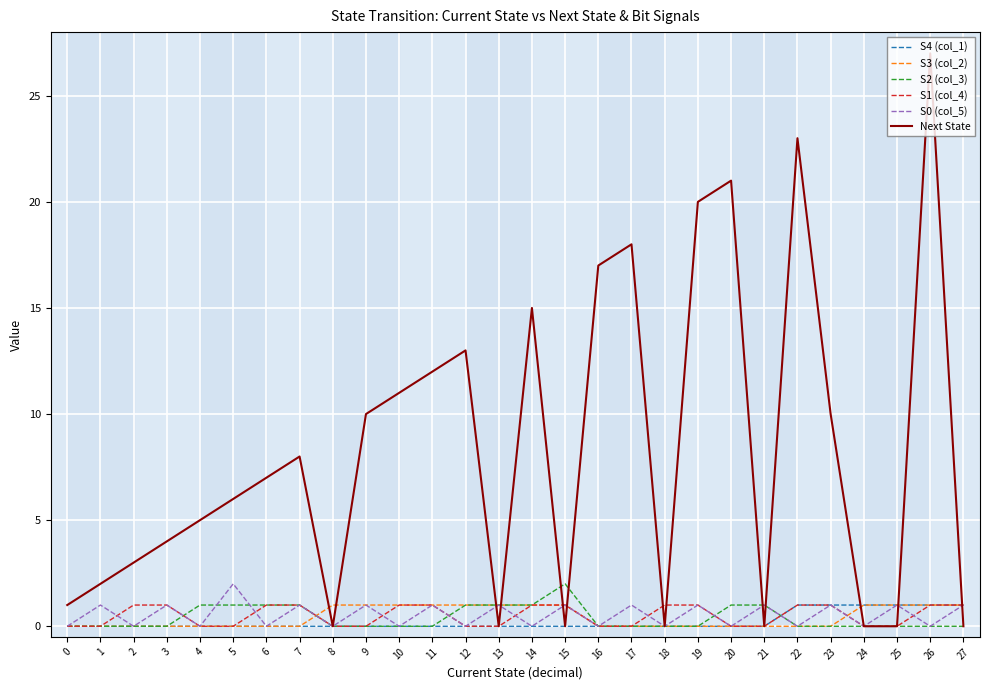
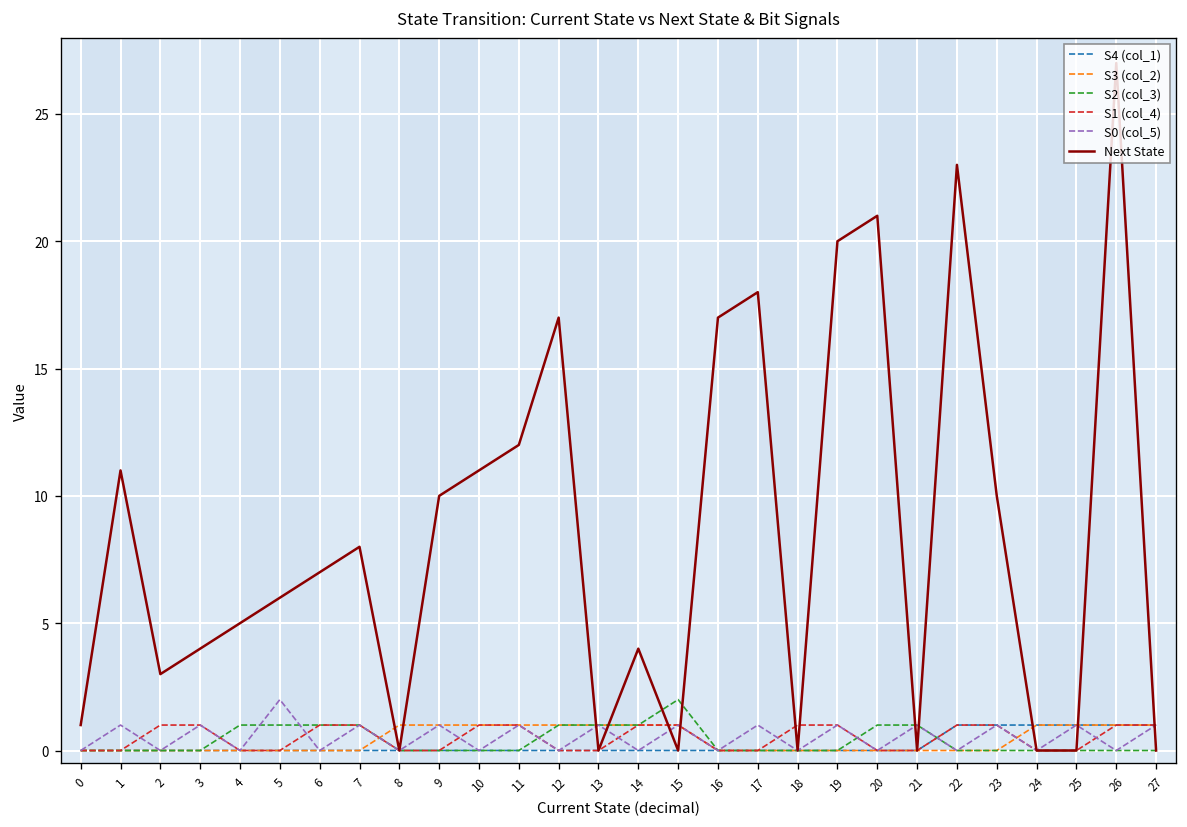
  {
    "S3 (col_2)": {
      "8": 1
    },
    "S2 (col_3)": {
      "4": 1,
      "5": 1,
      "15": 2,
      "20": 1
    },
    "S1 (col_4)": {
      "2": 1,
      "18": 1
    },
    "S0 (col_5)": {
      "1": 1,
      "5": 2,
      "17": 1
    },
    "Next State": {
      "0": 1,
-     "1": 2,
+     "1": 11,
      "2": 3,
      "3": 4,
      "4": 5,
      "5": 6,
      "6": 7,
      "7": 8,
      "9": 10,
      "10": 11,
      "11": 12,
-     "12": 13,
-     "14": 15,
+     "12": 17,
+     "14": 4,
      "16": 17,
      "17": 18,
      "19": 20,
      "20": 21,
      "22": 23,
      "23": 10
    }
  }
